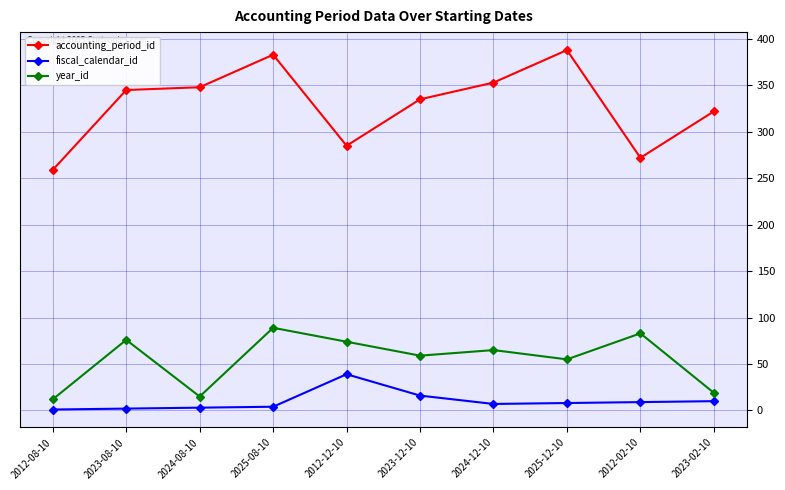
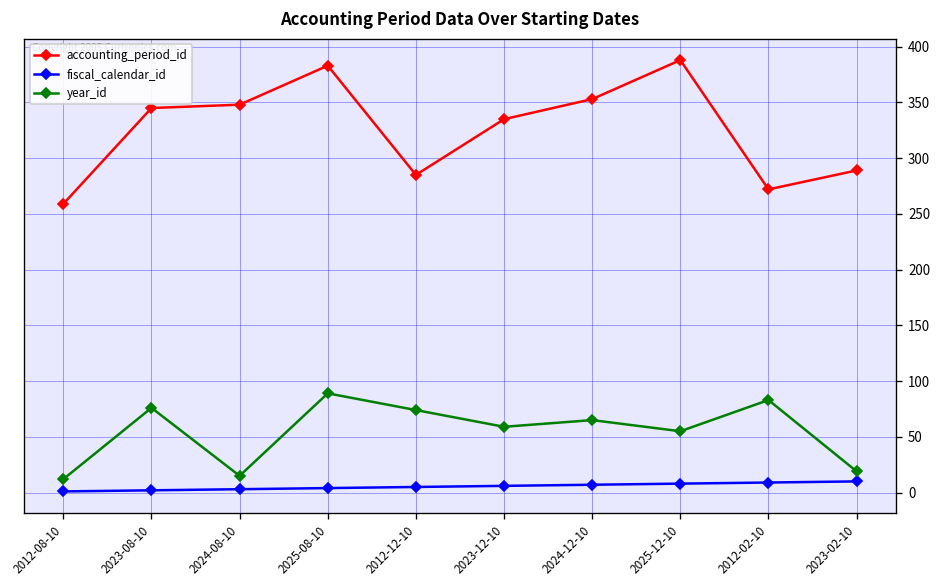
  {
    "accounting_period_id": {
      "2012-08-10": 260,
      "2023-08-10": 350,
      "2024-08-10": 350,
      "2025-08-10": 380,
      "2012-12-10": 290,
      "2023-12-10": 340,
      "2024-12-10": 350,
      "2025-12-10": 390,
      "2012-02-10": 270,
-     "2023-02-10": 320
+     "2023-02-10": 290
    },
    "fiscal_calendar_id": {
      "2012-08-10": 0,
      "2023-08-10": 0,
      "2024-08-10": 0,
      "2025-08-10": 0,
-     "2012-12-10": 40,
-     "2023-12-10": 20,
+     "2012-12-10": 10,
+     "2023-12-10": 10,
      "2024-12-10": 10,
      "2025-12-10": 10,
      "2012-02-10": 10,
      "2023-02-10": 10
    },
    "year_id": {
      "2012-08-10": 10,
      "2023-08-10": 80,
      "2024-08-10": 20,
      "2025-08-10": 90,
      "2012-12-10": 70,
      "2023-12-10": 60,
      "2024-12-10": 70,
      "2025-12-10": 60,
      "2012-02-10": 80,
      "2023-02-10": 20
    }
  }
